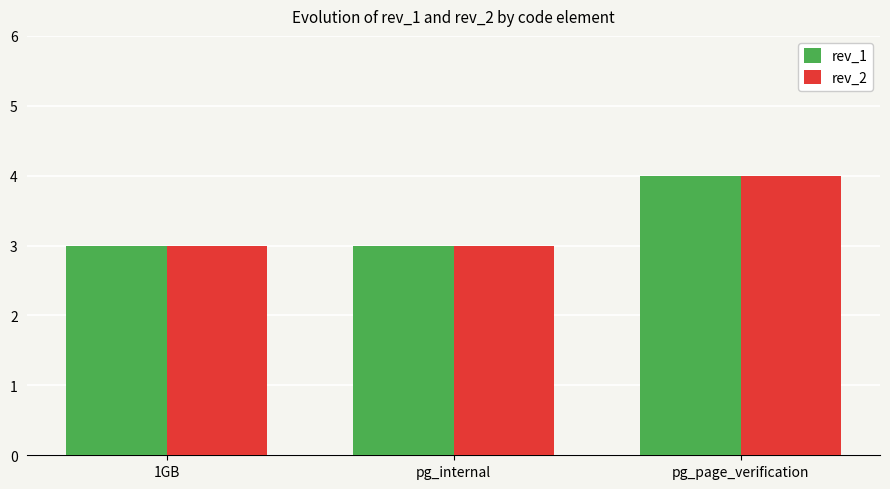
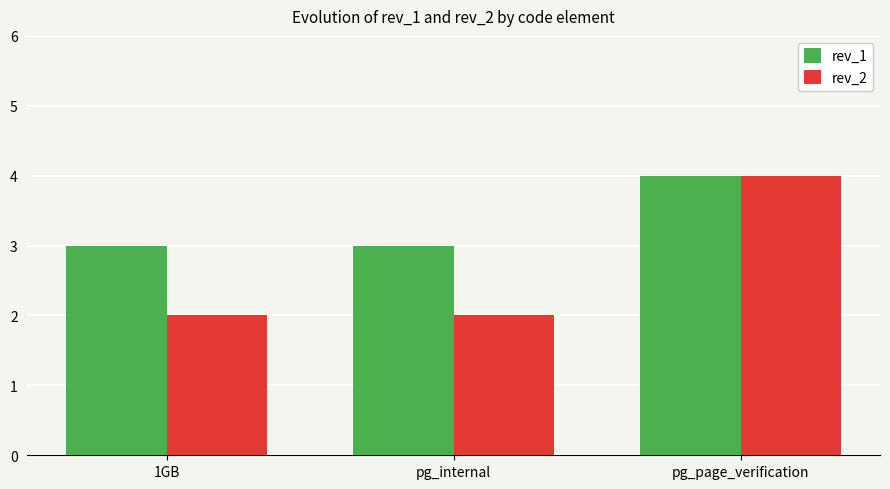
  {
    "rev_1": {
      "1GB": 3,
      "pg_internal": 3,
      "pg_page_verification": 4
    },
    "rev_2": {
-     "1GB": 3,
-     "pg_internal": 3,
+     "1GB": 2,
+     "pg_internal": 2,
      "pg_page_verification": 4
    }
  }
